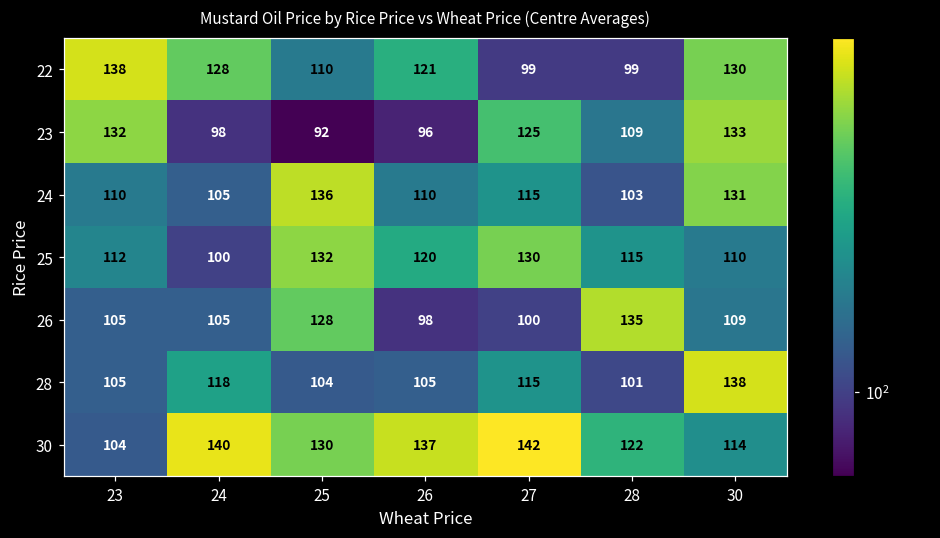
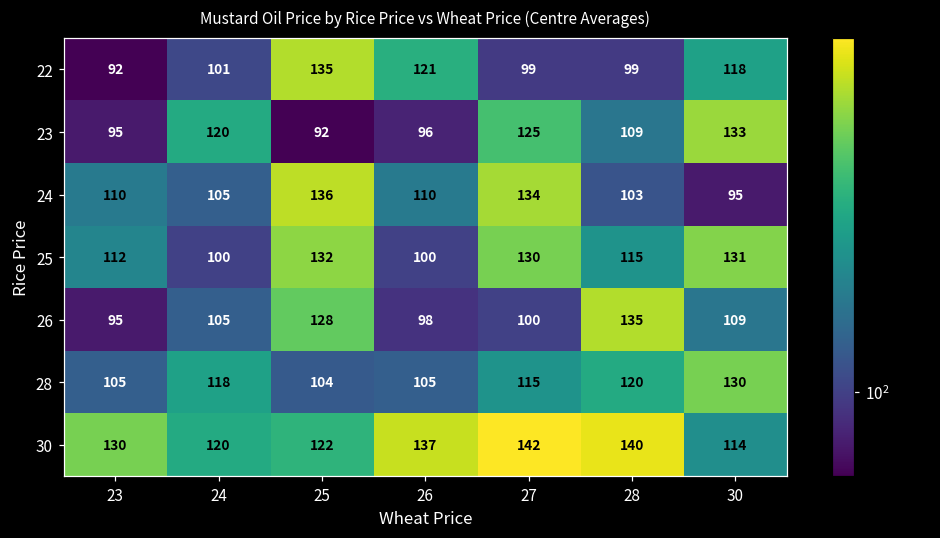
  {
    "22": {
-     "23": 138,
-     "24": 128,
-     "25": 110,
+     "23": 92,
+     "24": 101,
+     "25": 135,
      "26": 121,
      "27": 99,
      "28": 99,
-     "30": 130
+     "30": 118
    },
    "23": {
-     "23": 132,
-     "24": 98,
+     "23": 95,
+     "24": 120,
      "25": 92,
      "26": 96,
      "27": 125,
      "28": 109,
      "30": 133
    },
    "24": {
      "23": 110,
      "24": 105,
      "25": 136,
      "26": 110,
-     "27": 115,
+     "27": 134,
      "28": 103,
-     "30": 131
+     "30": 95
    },
    "25": {
      "23": 112,
      "24": 100,
      "25": 132,
-     "26": 120,
+     "26": 100,
      "27": 130,
      "28": 115,
-     "30": 110
+     "30": 131
    },
    "26": {
-     "23": 105,
+     "23": 95,
      "24": 105,
      "25": 128,
      "26": 98,
      "27": 100,
      "28": 135,
      "30": 109
    },
    "28": {
      "23": 105,
      "24": 118,
      "25": 104,
      "26": 105,
      "27": 115,
-     "28": 101,
-     "30": 138
+     "28": 120,
+     "30": 130
    },
    "30": {
-     "23": 104,
-     "24": 140,
-     "25": 130,
+     "23": 130,
+     "24": 120,
+     "25": 122,
      "26": 137,
      "27": 142,
-     "28": 122,
+     "28": 140,
      "30": 114
    }
  }
